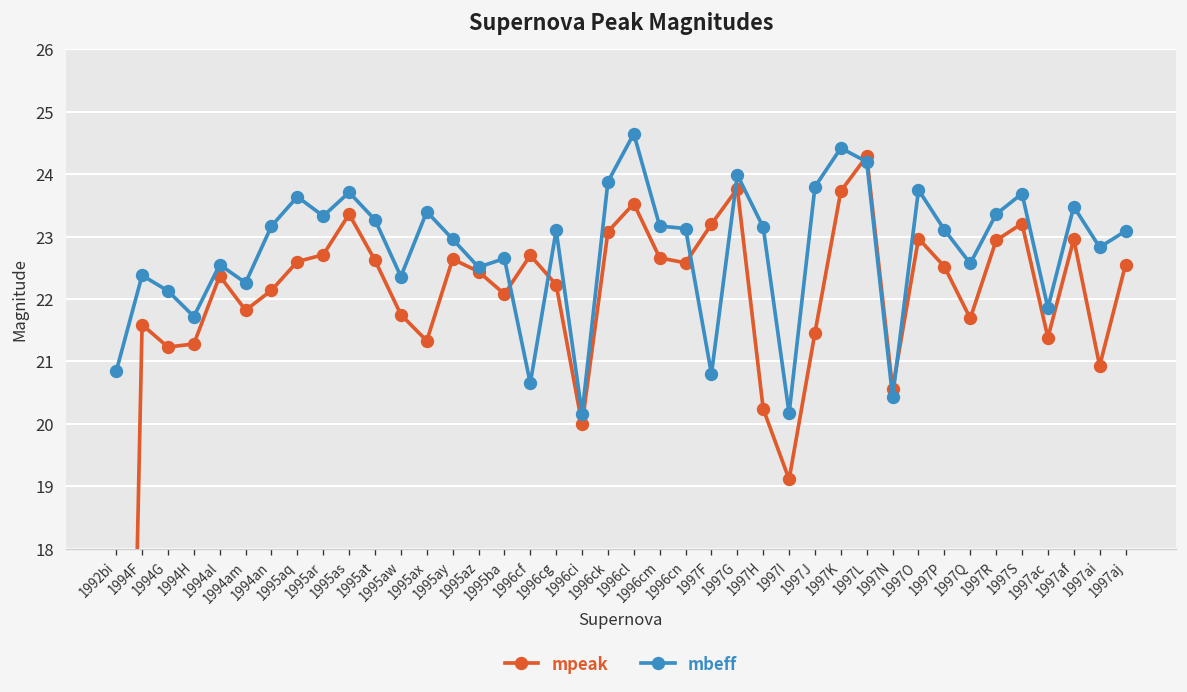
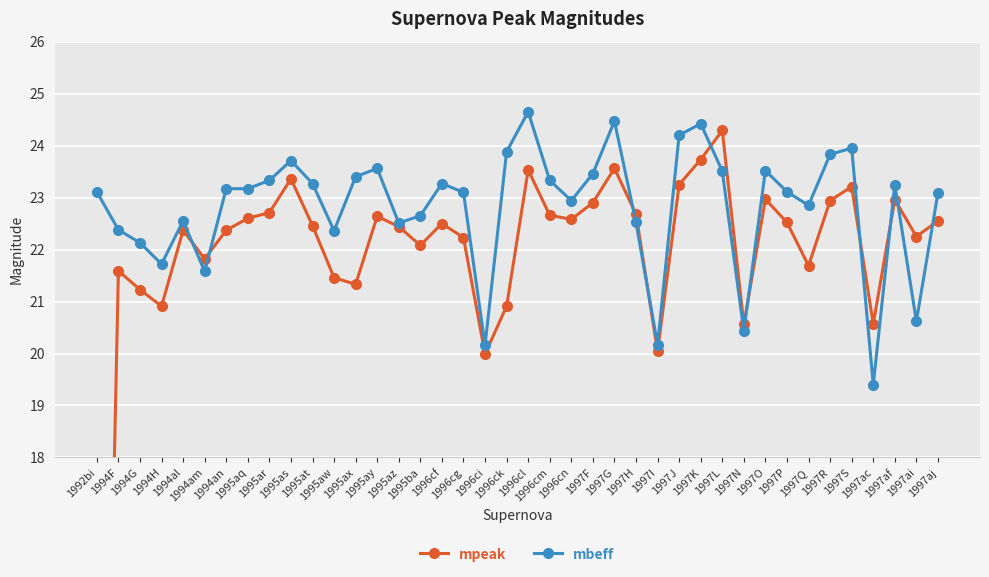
  {
    "mpeak": {
      "1994F": 21.6,
      "1994G": 21.2,
-     "1994H": 21.3,
+     "1994H": 20.9,
      "1994al": 22.4,
      "1994am": 21.8,
-     "1994an": 22.1,
+     "1994an": 22.4,
      "1995aq": 22.6,
      "1995ar": 22.7,
      "1995as": 23.4,
-     "1995at": 22.6,
-     "1995aw": 21.8,
+     "1995at": 22.5,
+     "1995aw": 21.5,
      "1995ax": 21.3,
      "1995ay": 22.6,
      "1995az": 22.4,
      "1995ba": 22.1,
-     "1996cf": 22.7,
+     "1996cf": 22.5,
      "1996cg": 22.2,
      "1996ci": 20.0,
-     "1996ck": 23.1,
+     "1996ck": 20.9,
      "1996cl": 23.5,
      "1996cm": 22.7,
      "1996cn": 22.6,
-     "1997F": 23.2,
-     "1997G": 23.8,
-     "1997H": 20.2,
-     "1997I": 19.1,
-     "1997J": 21.5,
+     "1997F": 22.9,
+     "1997G": 23.6,
+     "1997H": 22.7,
+     "1997I": 20.0,
+     "1997J": 23.3,
      "1997K": 23.7,
      "1997L": 24.3,
      "1997N": 20.6,
      "1997O": 23.0,
      "1997P": 22.5,
      "1997Q": 21.7,
      "1997R": 22.9,
      "1997S": 23.2,
-     "1997ac": 21.4,
+     "1997ac": 20.6,
      "1997af": 23.0,
-     "1997ai": 20.9,
+     "1997ai": 22.3,
      "1997aj": 22.6
    },
    "mbeff": {
-     "1992bi": 20.8,
+     "1992bi": 23.1,
      "1994F": 22.4,
      "1994G": 22.1,
      "1994H": 21.7,
      "1994al": 22.6,
-     "1994am": 22.3,
+     "1994am": 21.6,
      "1994an": 23.2,
-     "1995aq": 23.6,
+     "1995aq": 23.2,
      "1995ar": 23.3,
      "1995as": 23.7,
      "1995at": 23.3,
      "1995aw": 22.4,
      "1995ax": 23.4,
-     "1995ay": 23.0,
+     "1995ay": 23.6,
      "1995az": 22.5,
      "1995ba": 22.7,
-     "1996cf": 20.7,
+     "1996cf": 23.3,
      "1996cg": 23.1,
      "1996ci": 20.2,
      "1996ck": 23.9,
      "1996cl": 24.7,
-     "1996cm": 23.2,
-     "1996cn": 23.1,
-     "1997F": 20.8,
-     "1997G": 24.0,
-     "1997H": 23.2,
+     "1996cm": 23.3,
+     "1996cn": 22.9,
+     "1997F": 23.5,
+     "1997G": 24.5,
+     "1997H": 22.5,
      "1997I": 20.2,
-     "1997J": 23.8,
+     "1997J": 24.2,
      "1997K": 24.4,
-     "1997L": 24.2,
+     "1997L": 23.5,
      "1997N": 20.4,
-     "1997O": 23.8,
+     "1997O": 23.5,
      "1997P": 23.1,
-     "1997Q": 22.6,
-     "1997R": 23.4,
-     "1997S": 23.7,
-     "1997ac": 21.9,
-     "1997af": 23.5,
-     "1997ai": 22.8,
+     "1997Q": 22.9,
+     "1997R": 23.8,
+     "1997S": 24.0,
+     "1997ac": 19.4,
+     "1997af": 23.3,
+     "1997ai": 20.6,
      "1997aj": 23.1
    }
  }
